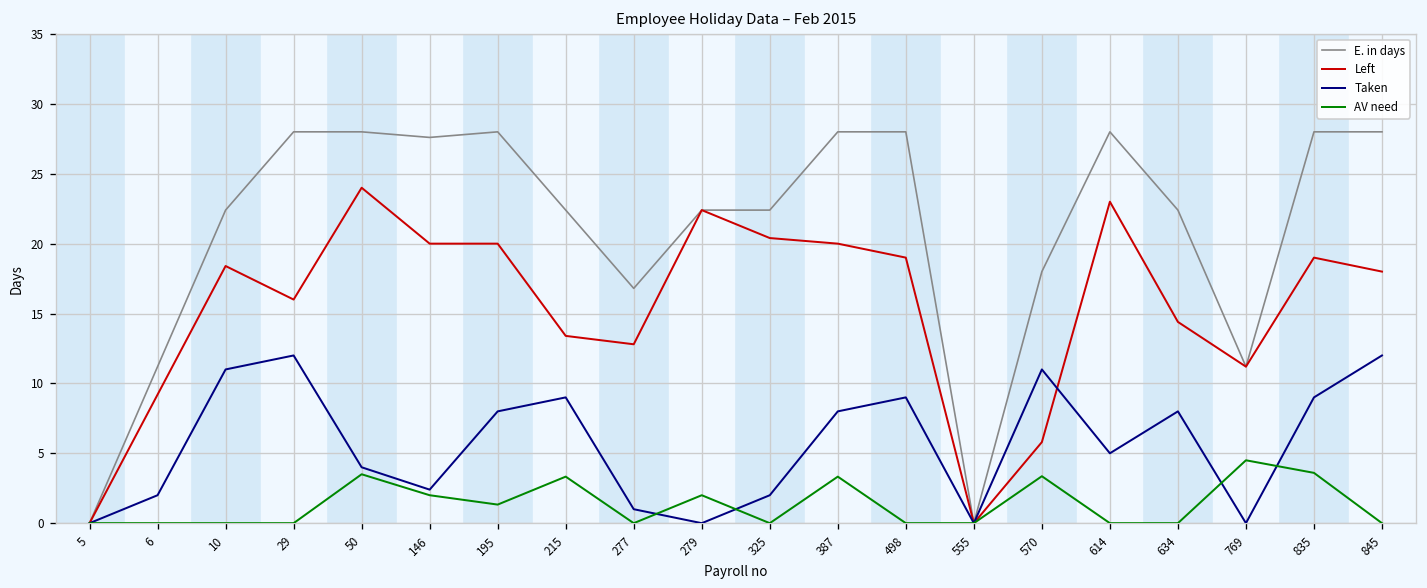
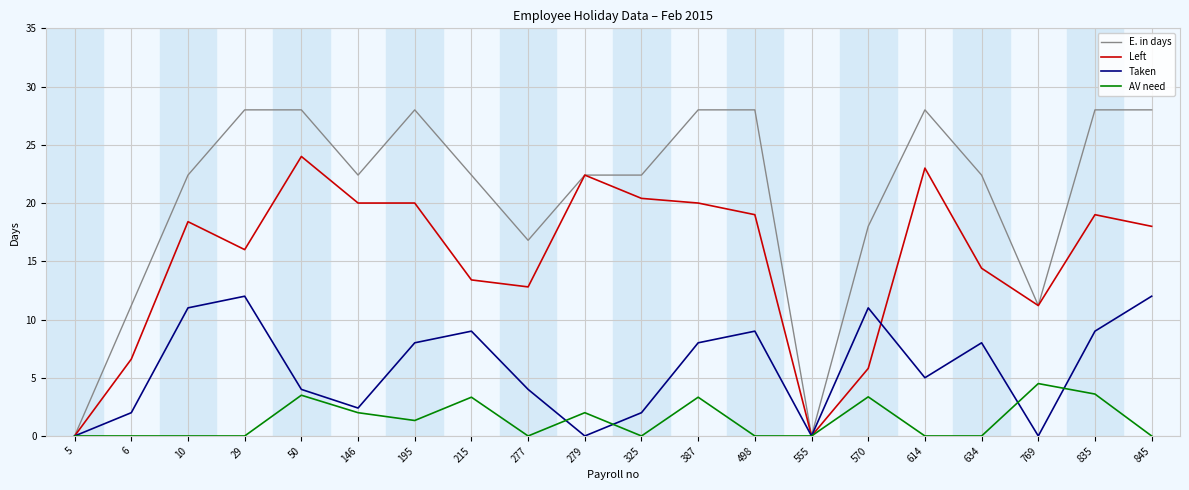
  {
    "E. in days": {
      "6": 11.2,
      "10": 22.4,
      "29": 28.0,
      "50": 28.0,
-     "146": 27.6,
+     "146": 22.4,
      "195": 28.0,
      "215": 22.4,
      "277": 16.8,
      "325": 22.4,
      "387": 28.0,
      "498": 28.0,
      "570": 18.0,
      "614": 28.0,
      "634": 22.4,
      "835": 28.0,
      "845": 28.0
    },
    "Left": {
-     "6": 9.2,
+     "6": 6.6,
      "10": 18.4,
      "29": 16.0,
      "50": 24.0,
      "146": 20.0,
      "195": 20.0,
      "215": 13.4,
      "277": 12.8,
      "325": 20.4,
      "387": 20.0,
      "498": 19.0,
      "570": 5.8,
      "614": 23.0,
      "634": 14.4,
      "835": 19.0,
      "845": 18.0
    },
    "Taken": {
      "6": 2,
      "10": 11,
      "29": 12,
      "50": 4,
      "146": 2.4,
      "195": 8,
      "215": 9,
-     "277": 1,
+     "277": 4,
      "279": 0,
      "325": 2,
      "387": 8,
      "498": 9,
      "570": 11,
      "614": 5,
      "634": 8,
      "769": 0,
      "835": 9,
      "845": 12
    },
    "AV need": {
      "6": 0.0,
      "10": 0.0,
      "29": 0.0,
      "50": 3.5,
      "146": 2.0,
      "195": 1.3,
      "215": 3.3,
      "277": 0.0,
      "279": 2.0,
      "325": 0.0,
      "387": 3.3,
      "498": 0.0,
      "570": 3.4,
      "614": 0.0,
      "634": 0.0,
      "769": 4.5,
      "835": 3.6,
      "845": 0.0
    }
  }
